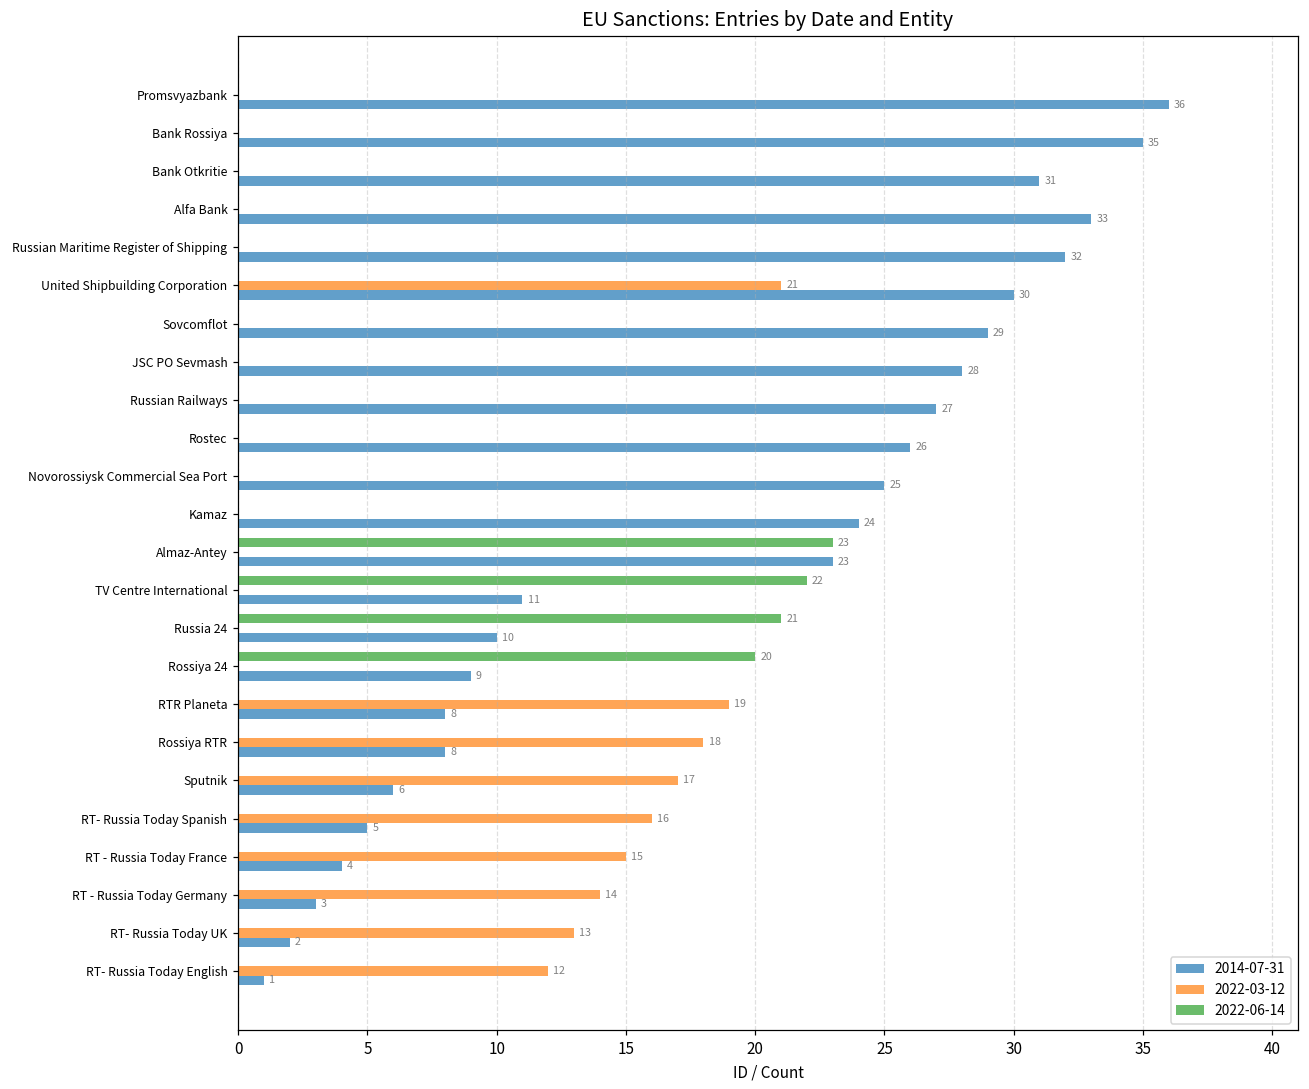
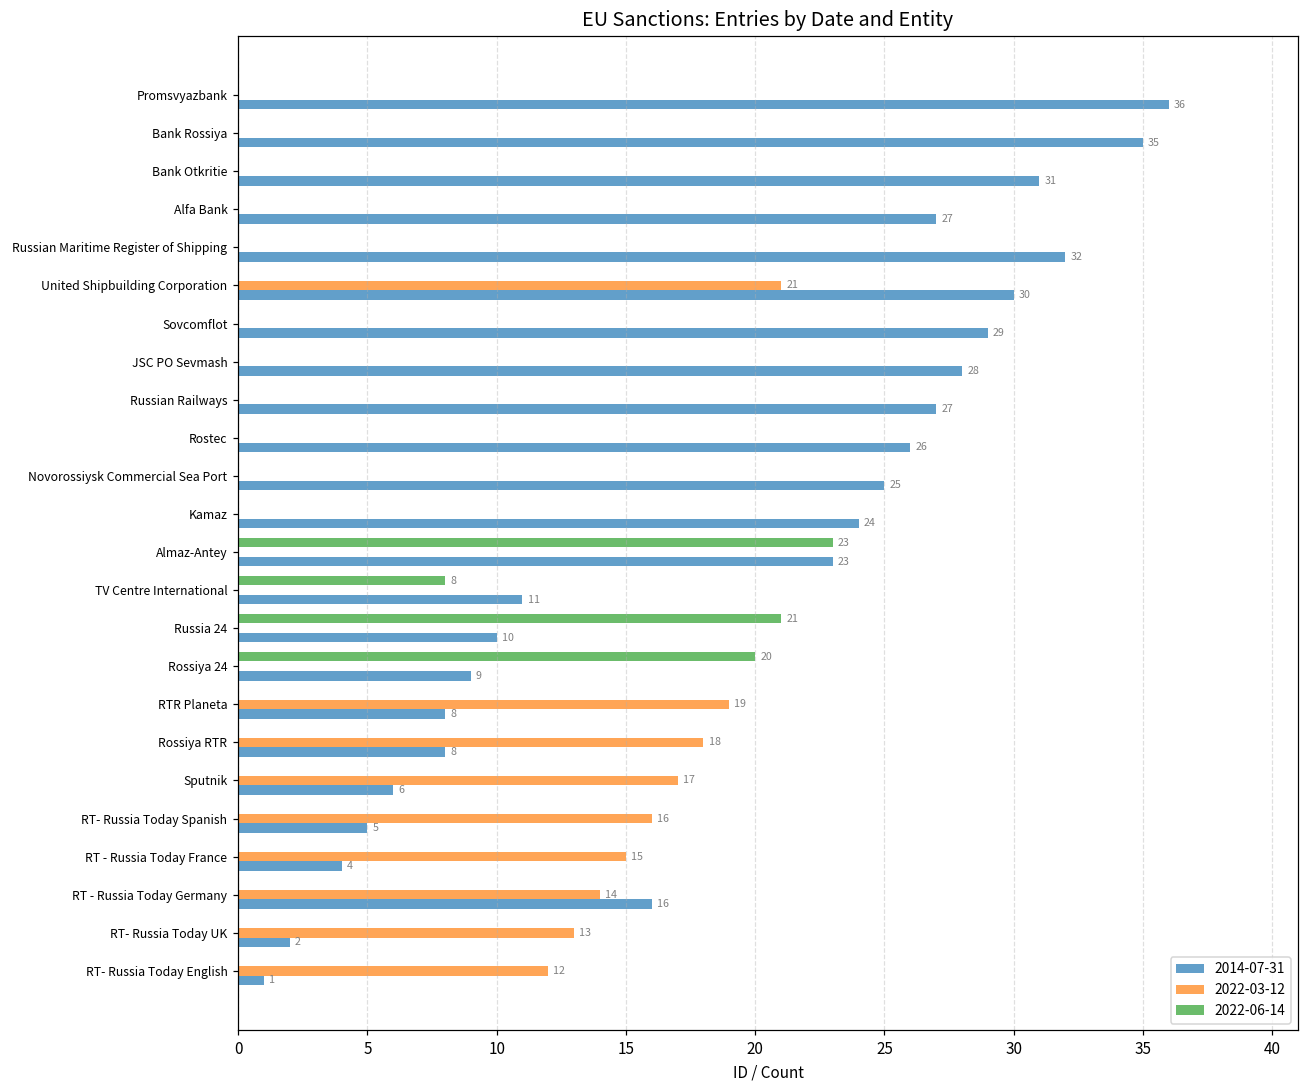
  {
    "2014-07-31": {
      "Promsvyazbank": 36,
      "Bank Rossiya": 35,
      "Bank Otkritie": 31,
-     "Alfa Bank": 33,
+     "Alfa Bank": 27,
      "Russian Maritime Register of Shipping": 32,
      "United Shipbuilding Corporation": 30,
      "Sovcomflot": 29,
      "JSC PO Sevmash": 28,
      "Russian Railways": 27,
      "Rostec": 26,
      "Novorossiysk Commercial Sea Port": 25,
      "Kamaz": 24,
      "Almaz-Antey": 23,
      "TV Centre International": 11,
      "Russia 24": 10,
      "Rossiya 24": 9,
      "RTR Planeta": 8,
      "Rossiya RTR": 8,
      "Sputnik": 6,
      "RT- Russia Today Spanish": 5,
      "RT - Russia Today France": 4,
-     "RT - Russia Today Germany": 3,
+     "RT - Russia Today Germany": 16,
      "RT- Russia Today UK": 2,
      "RT- Russia Today English": 1
    },
    "2022-03-12": {
      "United Shipbuilding Corporation": 21,
      "RTR Planeta": 19,
      "Rossiya RTR": 18,
      "Sputnik": 17,
      "RT- Russia Today Spanish": 16,
      "RT - Russia Today France": 15,
      "RT - Russia Today Germany": 14,
      "RT- Russia Today UK": 13,
      "RT- Russia Today English": 12
    },
    "2022-06-14": {
      "Almaz-Antey": 23,
-     "TV Centre International": 22,
+     "TV Centre International": 8,
      "Russia 24": 21,
      "Rossiya 24": 20
    }
  }
